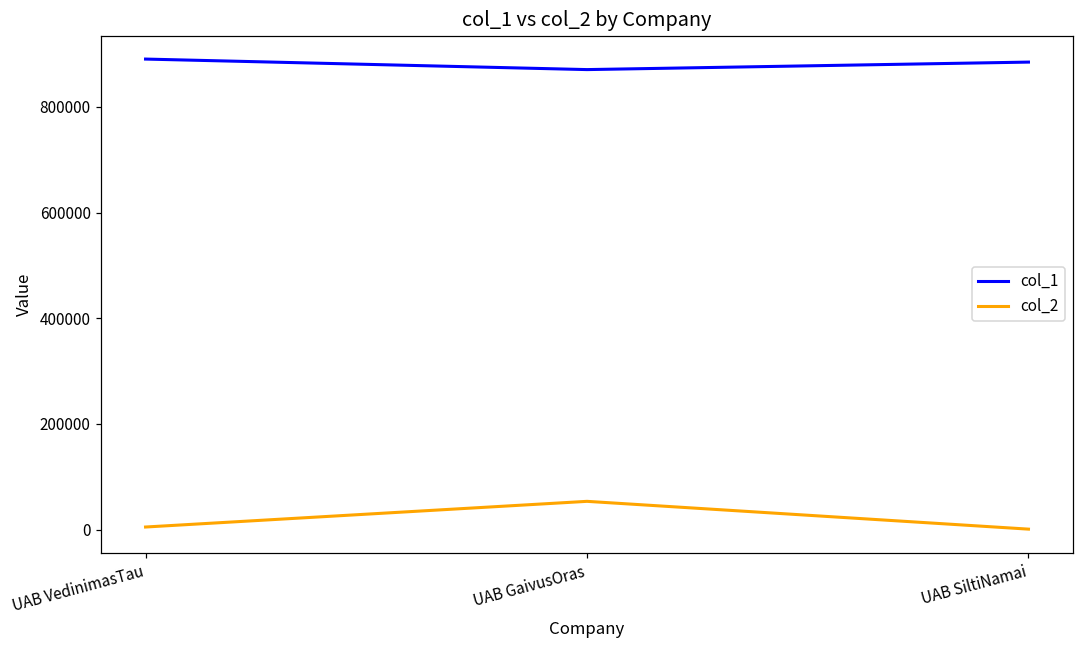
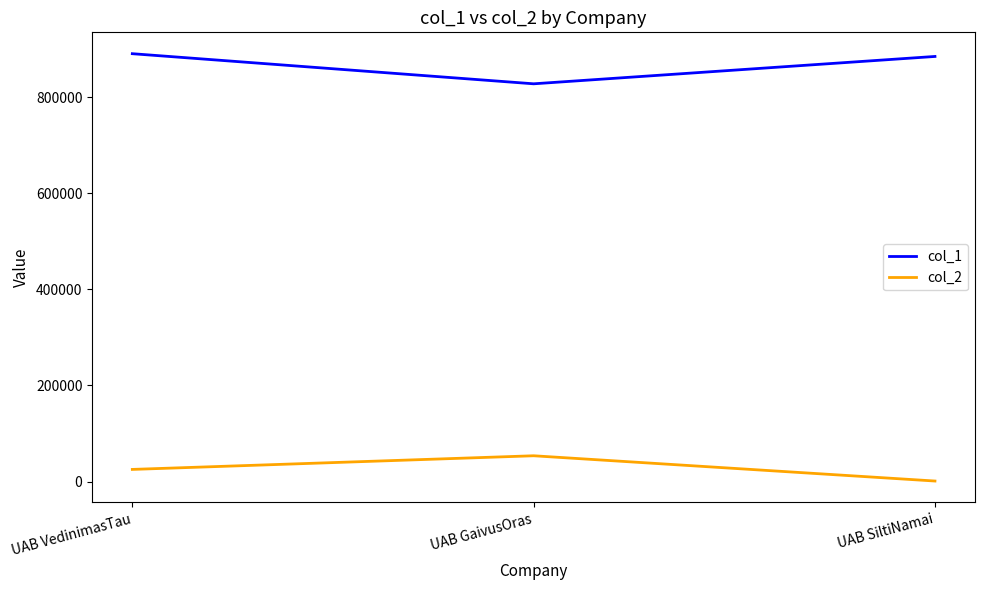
  {
    "col_1": {
      "UAB VedinimasTau": 890000,
-     "UAB GaivusOras": 870000,
+     "UAB GaivusOras": 830000,
      "UAB SiltiNamai": 880000
    },
    "col_2": {
-     "UAB VedinimasTau": 10000,
+     "UAB VedinimasTau": 30000,
      "UAB GaivusOras": 50000,
      "UAB SiltiNamai": 0
    }
  }
